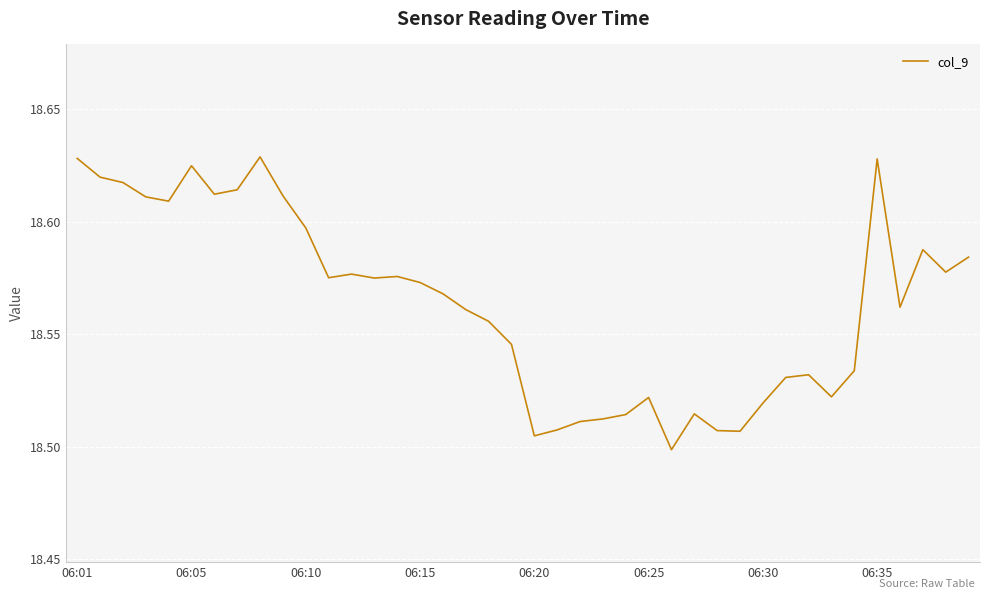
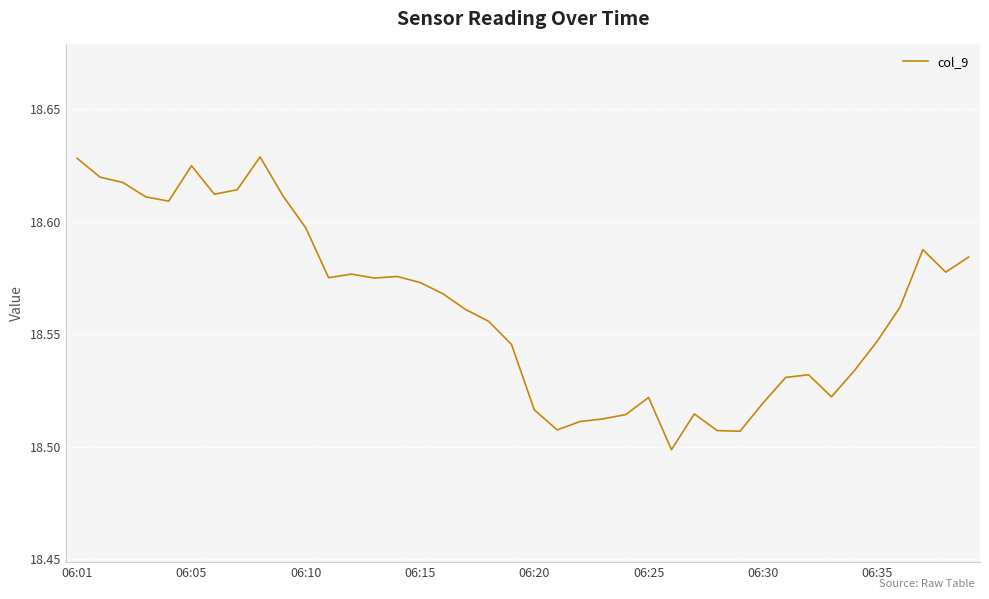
  {
    "06:05": 18.625,
    "06:10": 18.597,
    "06:15": 18.573,
-   "06:20": 18.505,
+   "06:20": 18.516,
    "06:25": 18.522,
    "06:30": 18.519,
-   "06:35": 18.628
+   "06:35": 18.547
  }
